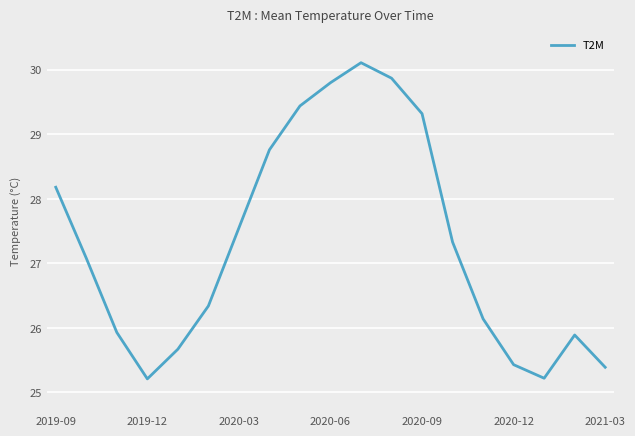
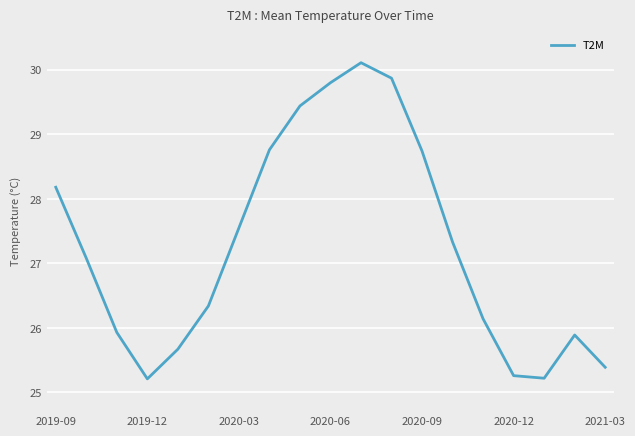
  {
    "2019-09": 28.2,
    "2019-12": 25.2,
    "2020-03": 27.6,
    "2020-06": 29.8,
-   "2020-09": 29.3,
-   "2020-12": 25.4,
+   "2020-09": 28.7,
+   "2020-12": 25.3,
    "2021-03": 25.4
  }
